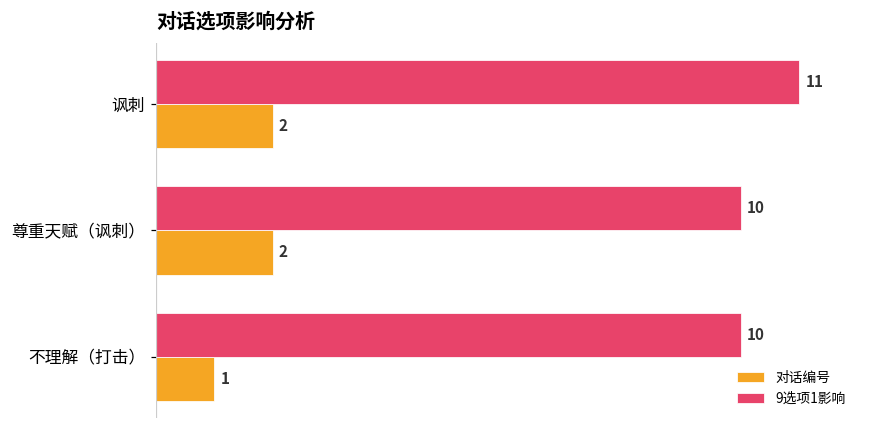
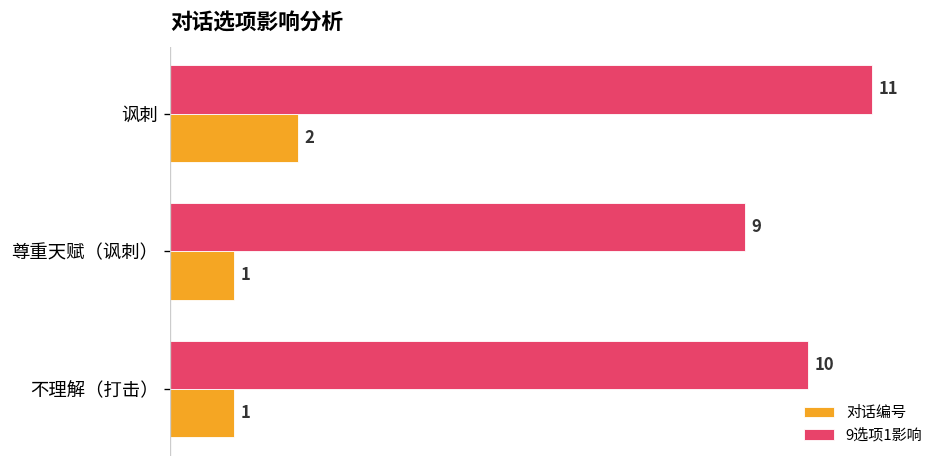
  {
    "对话编号": {
      "讽刺": 2,
-     "尊重天赋（讽刺）": 2,
+     "尊重天赋（讽刺）": 1,
      "不理解（打击）": 1
    },
    "9选项1影响": {
      "讽刺": 11,
-     "尊重天赋（讽刺）": 10,
+     "尊重天赋（讽刺）": 9,
      "不理解（打击）": 10
    }
  }
